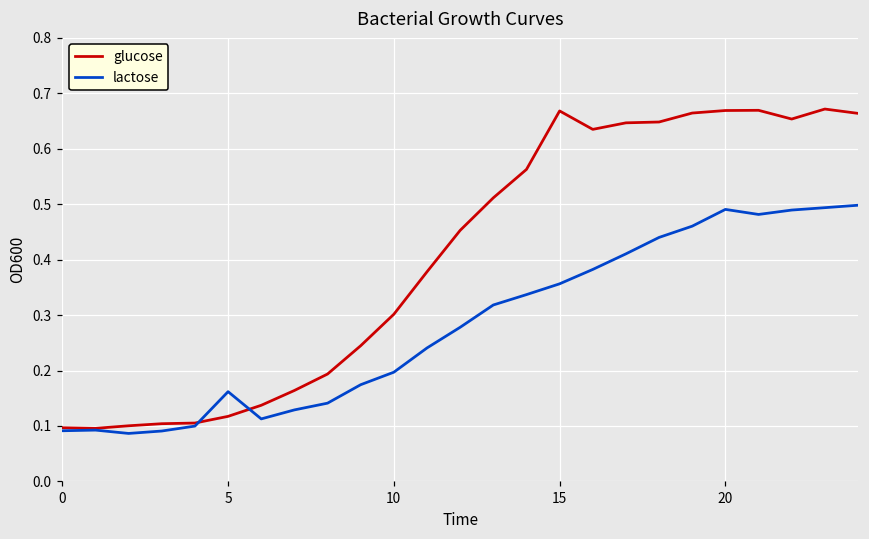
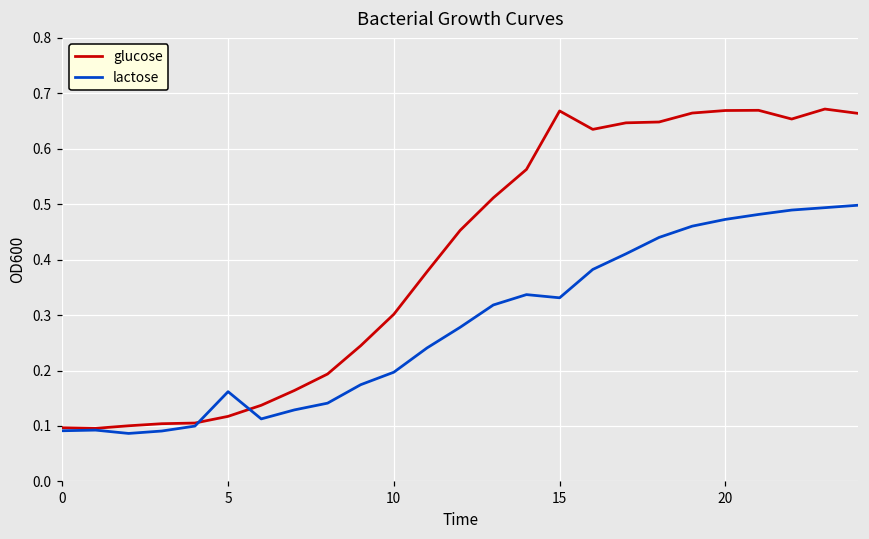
  {
    "glucose": {
      "0": 0.10,
      "5": 0.12,
      "10": 0.30,
      "15": 0.67,
      "20": 0.67
    },
    "lactose": {
      "0": 0.09,
      "5": 0.16,
      "10": 0.20,
-     "15": 0.36,
-     "20": 0.49
+     "15": 0.33,
+     "20": 0.47
    }
  }
